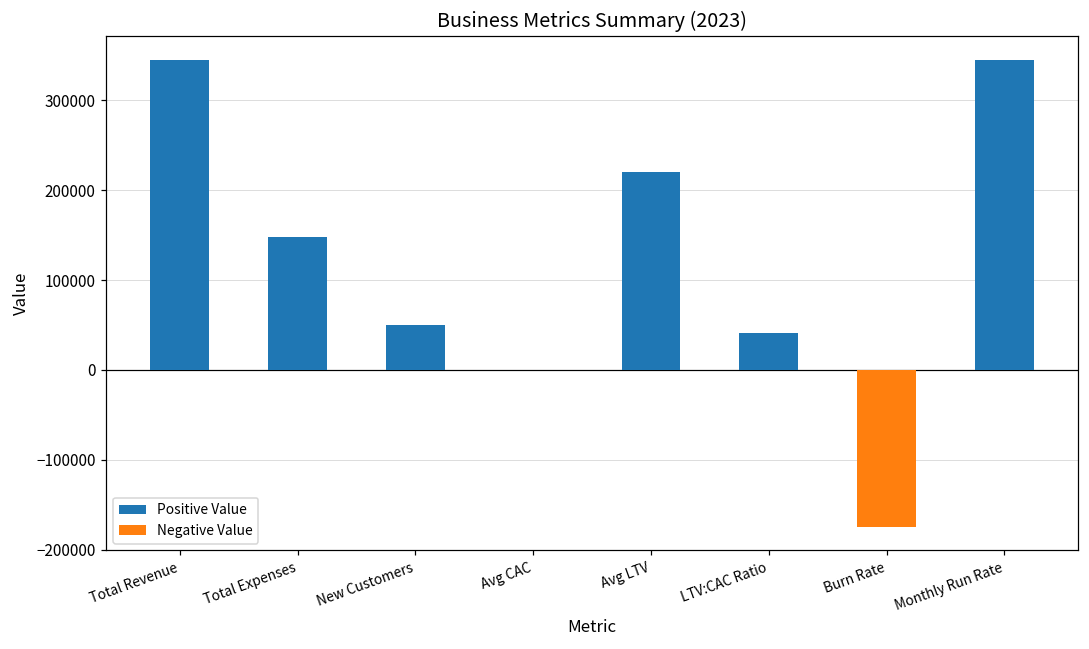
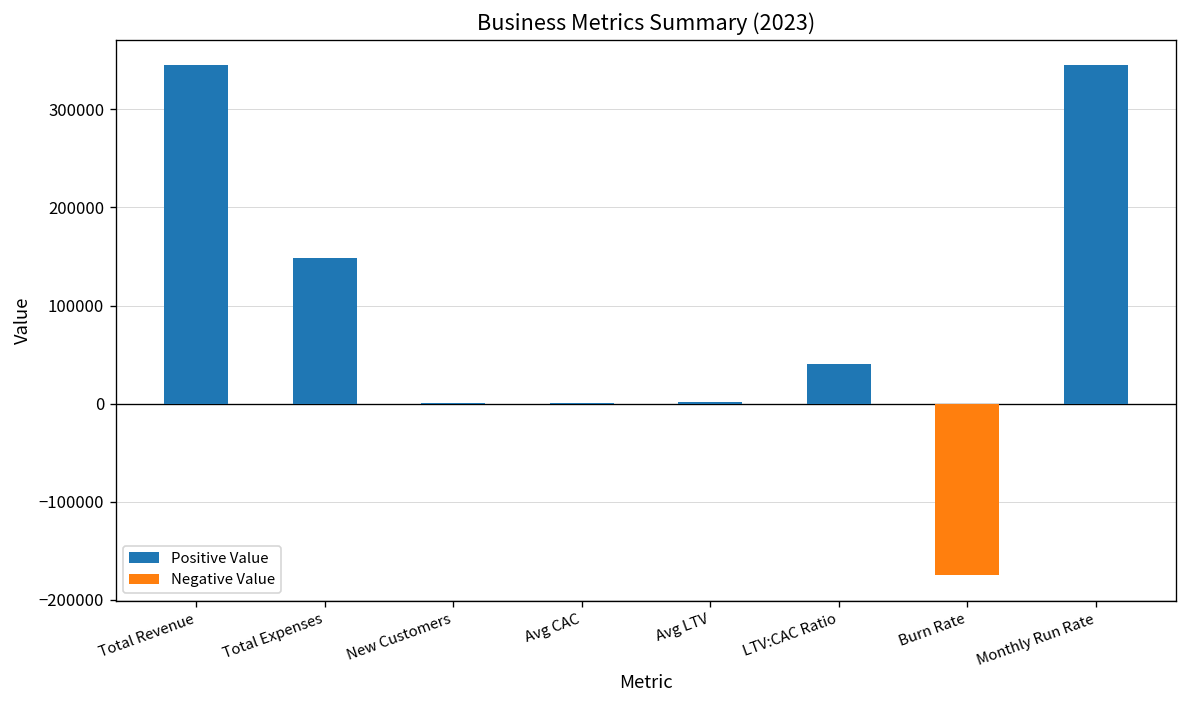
  {
    "Total Revenue": 350000,
    "Total Expenses": 150000,
-   "New Customers": 50000,
-   "Avg LTV": 220000,
+   "New Customers": 0,
+   "Avg LTV": 0,
    "LTV:CAC Ratio": 40000,
    "Burn Rate": -170000,
    "Monthly Run Rate": 350000
  }
